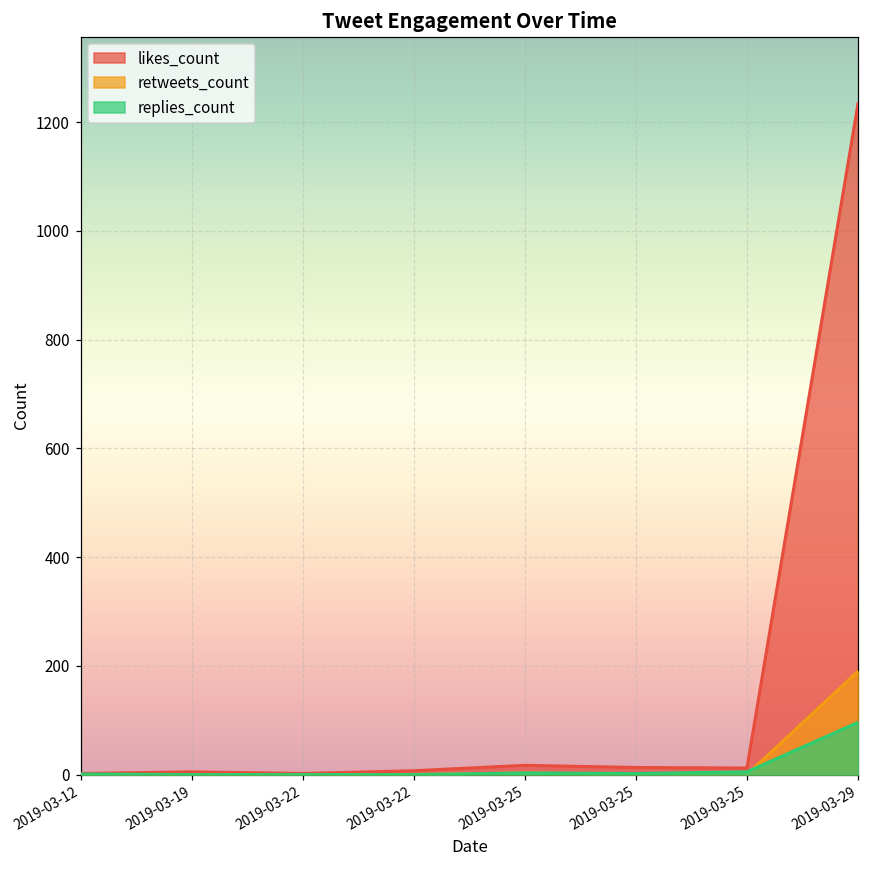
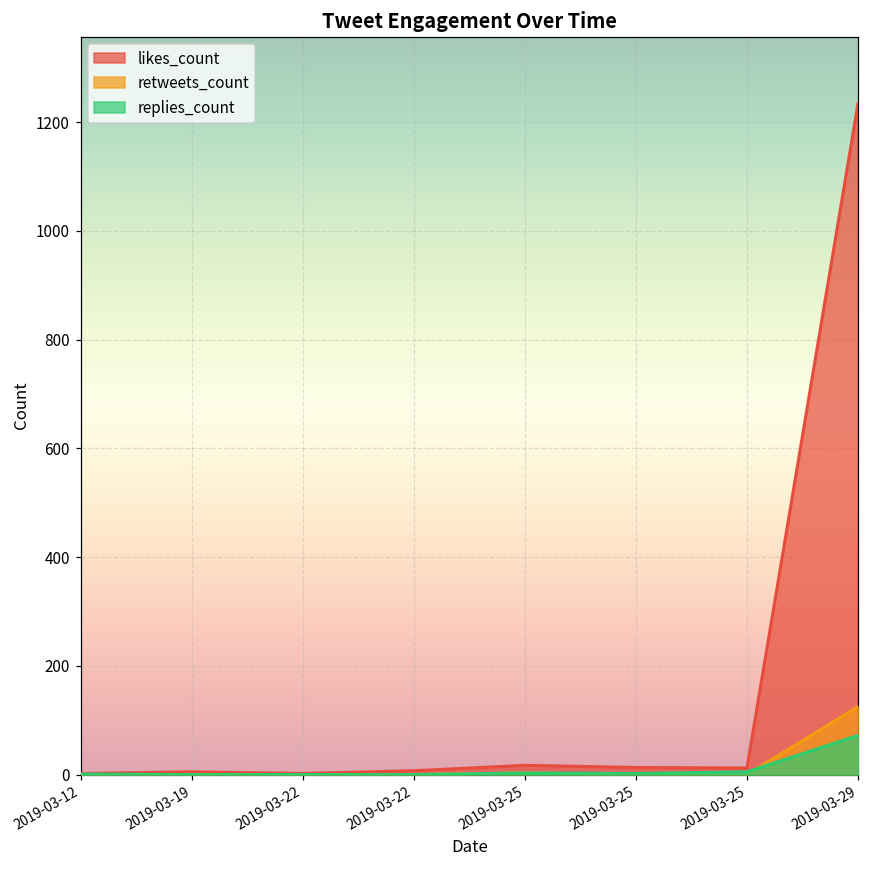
  {
    "likes_count": {
      "2019-03-29": 1230
    },
    "retweets_count": {
-     "2019-03-29": 190
+     "2019-03-29": 130
    },
    "replies_count": {
-     "2019-03-29": 100
+     "2019-03-29": 70
    }
  }
